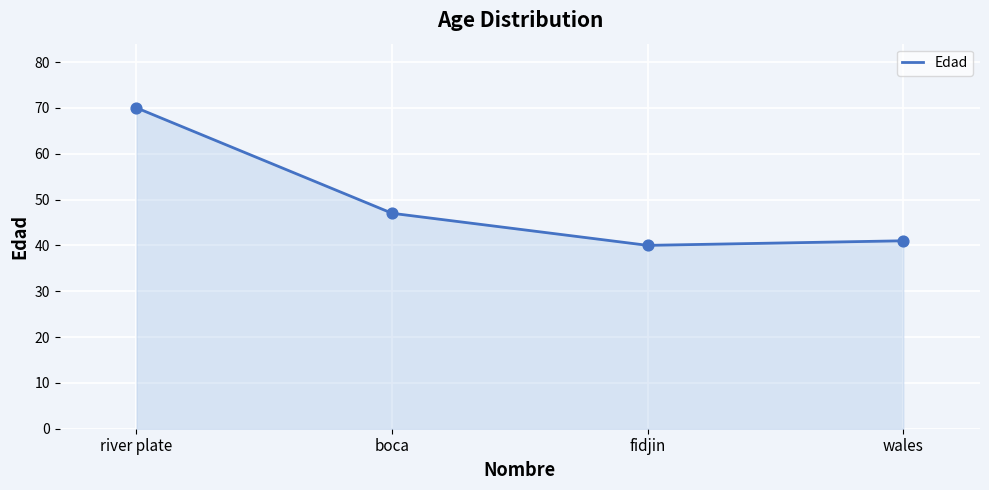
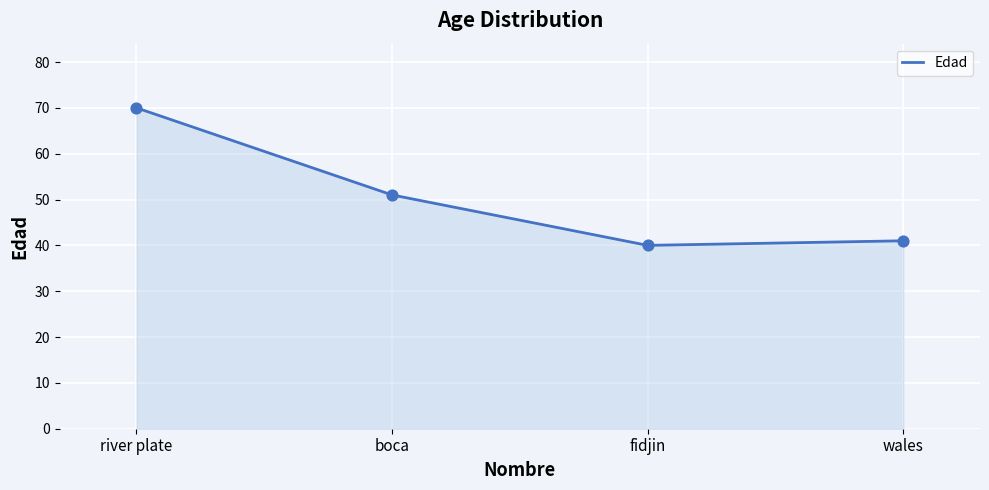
  {
    "river plate": 70,
-   "boca": 47,
+   "boca": 51,
    "fidjin": 40,
    "wales": 41
  }
